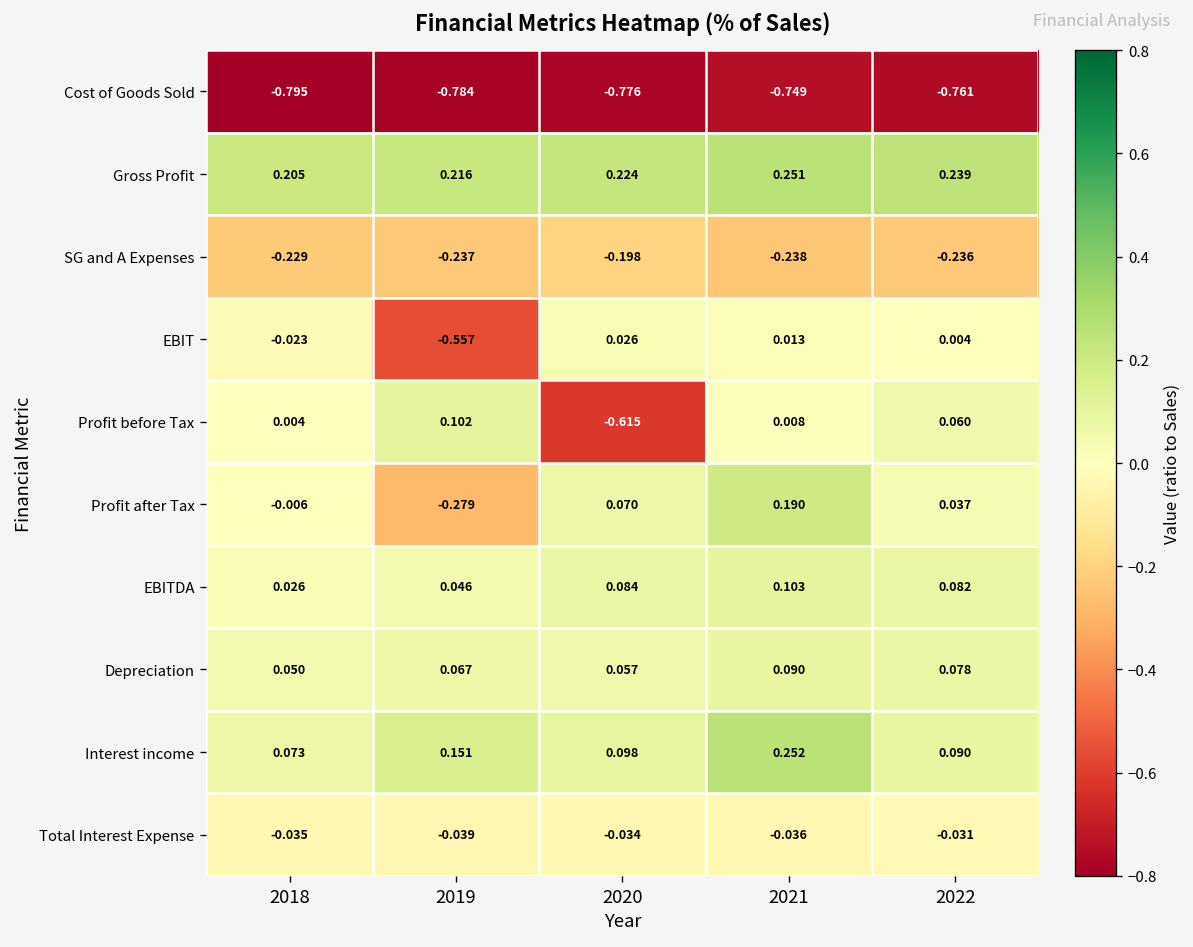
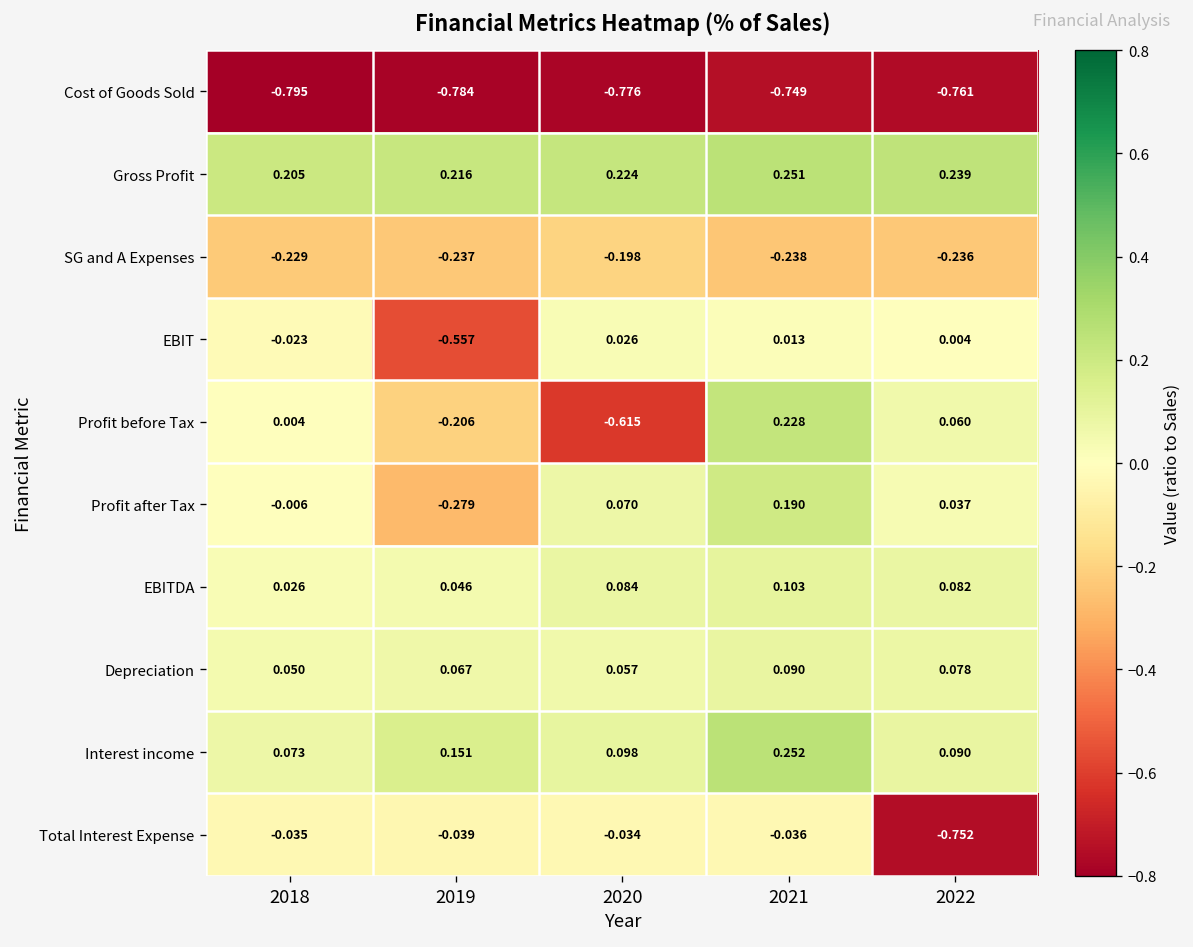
  {
    "Cost of Goods Sold": {
      "2018": -0.795,
      "2019": -0.784,
      "2020": -0.776,
      "2021": -0.749,
      "2022": -0.761
    },
    "Gross Profit": {
      "2018": 0.205,
      "2019": 0.216,
      "2020": 0.224,
      "2021": 0.251,
      "2022": 0.239
    },
    "SG and A Expenses": {
      "2018": -0.229,
      "2019": -0.237,
      "2020": -0.198,
      "2021": -0.238,
      "2022": -0.236
    },
    "EBIT": {
      "2018": -0.023,
      "2019": -0.557,
      "2020": 0.026,
      "2021": 0.013,
      "2022": 0.004
    },
    "Profit before Tax": {
      "2018": 0.004,
-     "2019": 0.102,
+     "2019": -0.206,
      "2020": -0.615,
-     "2021": 0.008,
+     "2021": 0.228,
      "2022": 0.060
    },
    "Profit after Tax": {
      "2018": -0.006,
      "2019": -0.279,
      "2020": 0.070,
      "2021": 0.190,
      "2022": 0.037
    },
    "EBITDA": {
      "2018": 0.026,
      "2019": 0.046,
      "2020": 0.084,
      "2021": 0.103,
      "2022": 0.082
    },
    "Depreciation": {
      "2018": 0.050,
      "2019": 0.067,
      "2020": 0.057,
      "2021": 0.090,
      "2022": 0.078
    },
    "Interest income": {
      "2018": 0.073,
      "2019": 0.151,
      "2020": 0.098,
      "2021": 0.252,
      "2022": 0.090
    },
    "Total Interest Expense": {
      "2018": -0.035,
      "2019": -0.039,
      "2020": -0.034,
      "2021": -0.036,
-     "2022": -0.031
+     "2022": -0.752
    }
  }
